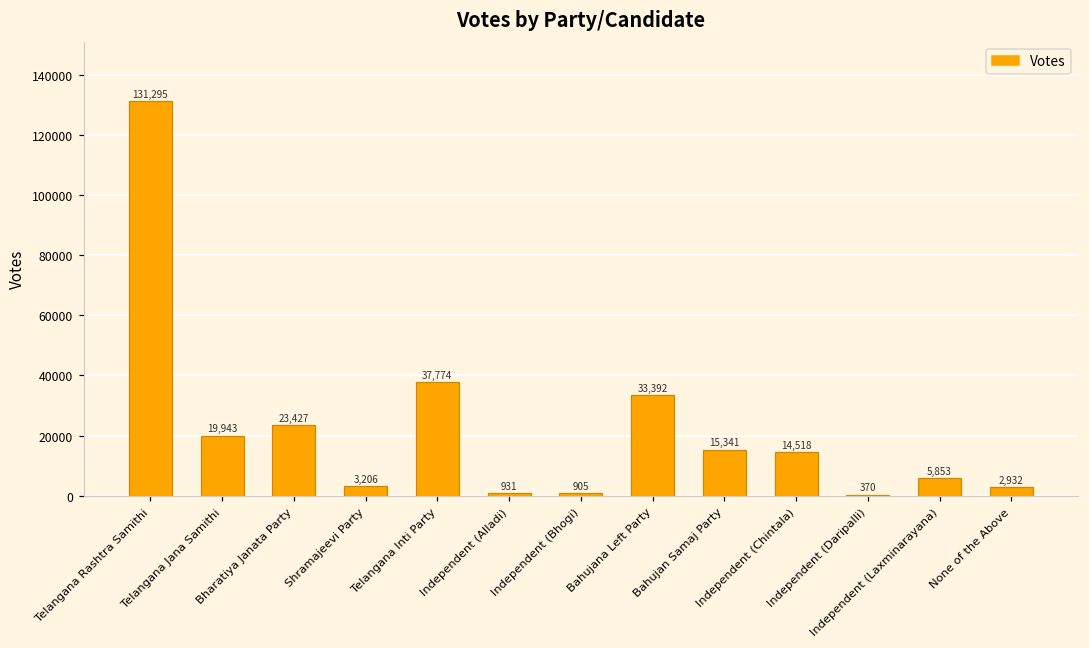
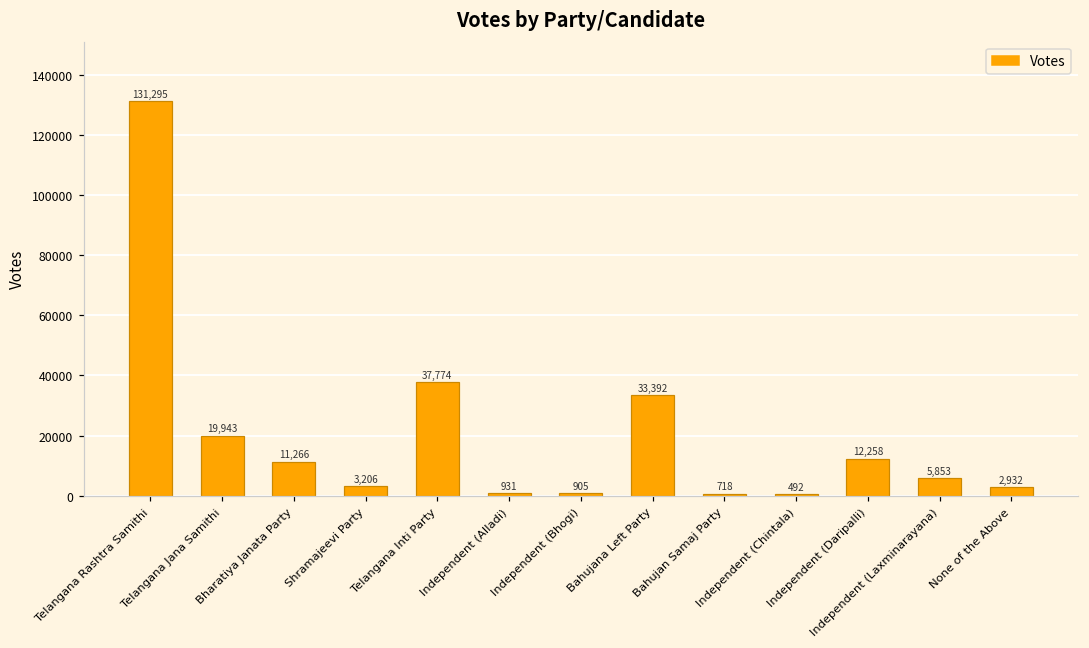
  {
    "Telangana Rashtra Samithi": "131,295",
    "Telangana Jana Samithi": "19,943",
-   "Bharatiya Janata Party": "23,427",
+   "Bharatiya Janata Party": "11,266",
    "Shramajeevi Party": "3,206",
    "Telangana Inti Party": "37,774",
    "Independent (Alladi)": "931",
    "Independent (Bhogi)": "905",
    "Bahujana Left Party": "33,392",
-   "Bahujan Samaj Party": "15,341",
-   "Independent (Chintala)": "14,518",
-   "Independent (Daripalli)": "370",
+   "Bahujan Samaj Party": "718",
+   "Independent (Chintala)": "492",
+   "Independent (Daripalli)": "12,258",
    "Independent (Laxminarayana)": "5,853",
    "None of the Above": "2,932"
  }
